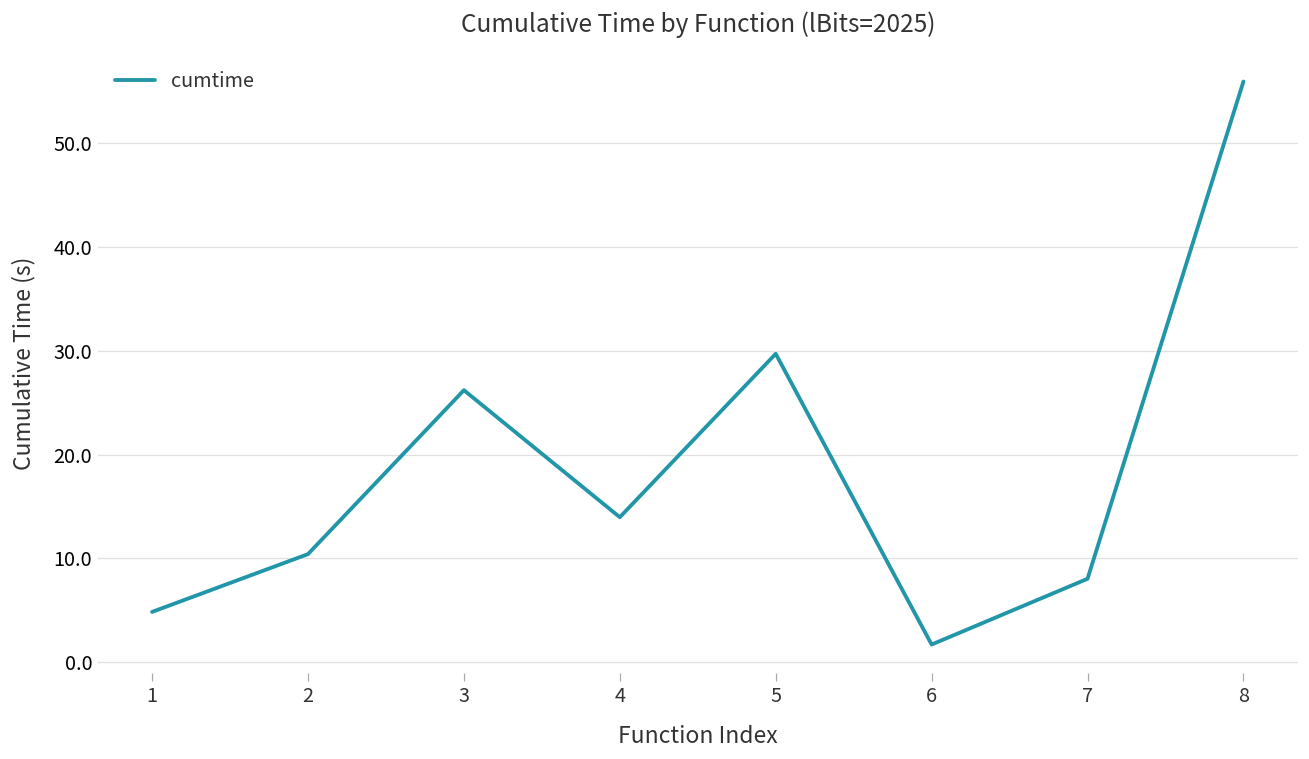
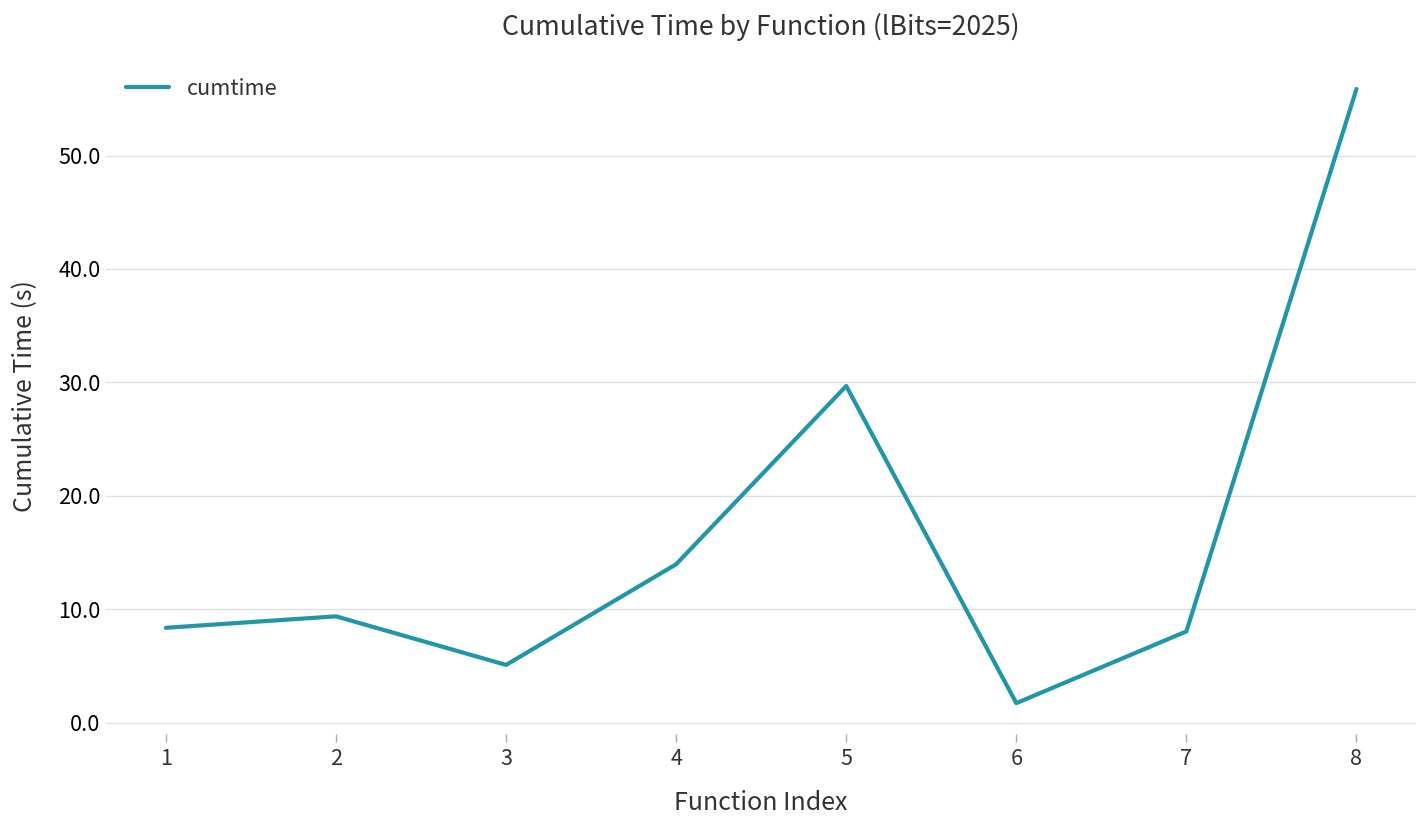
  {
-   "1": 5,
-   "2": 10,
-   "3": 26,
+   "1": 8,
+   "2": 9,
+   "3": 5,
    "4": 14,
    "5": 30,
    "6": 2,
    "7": 8,
    "8": 56
  }
